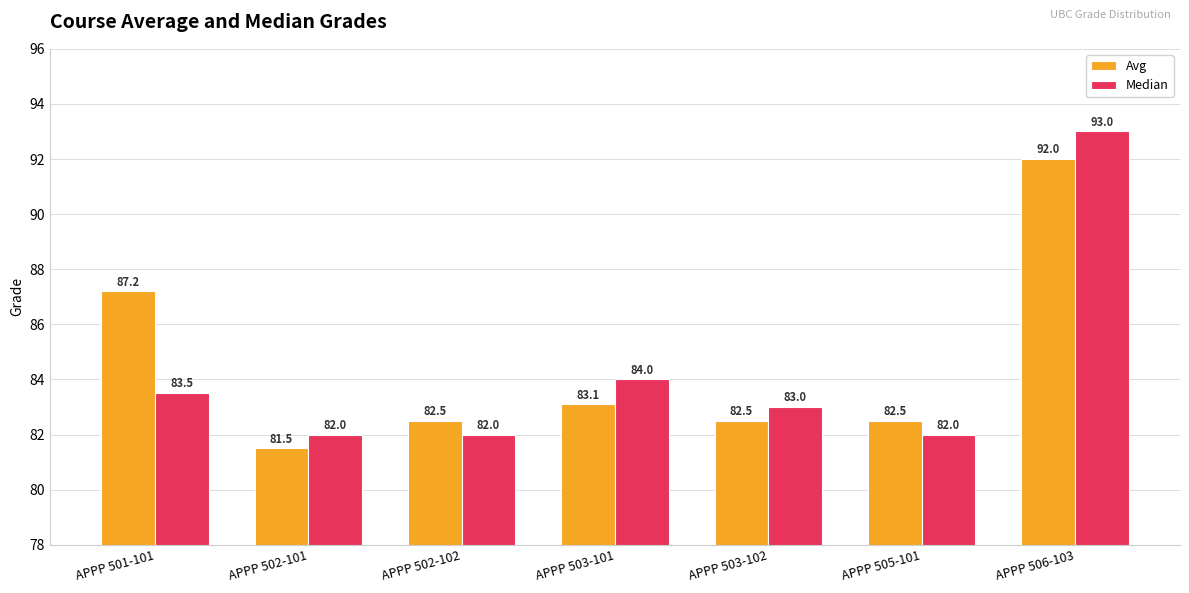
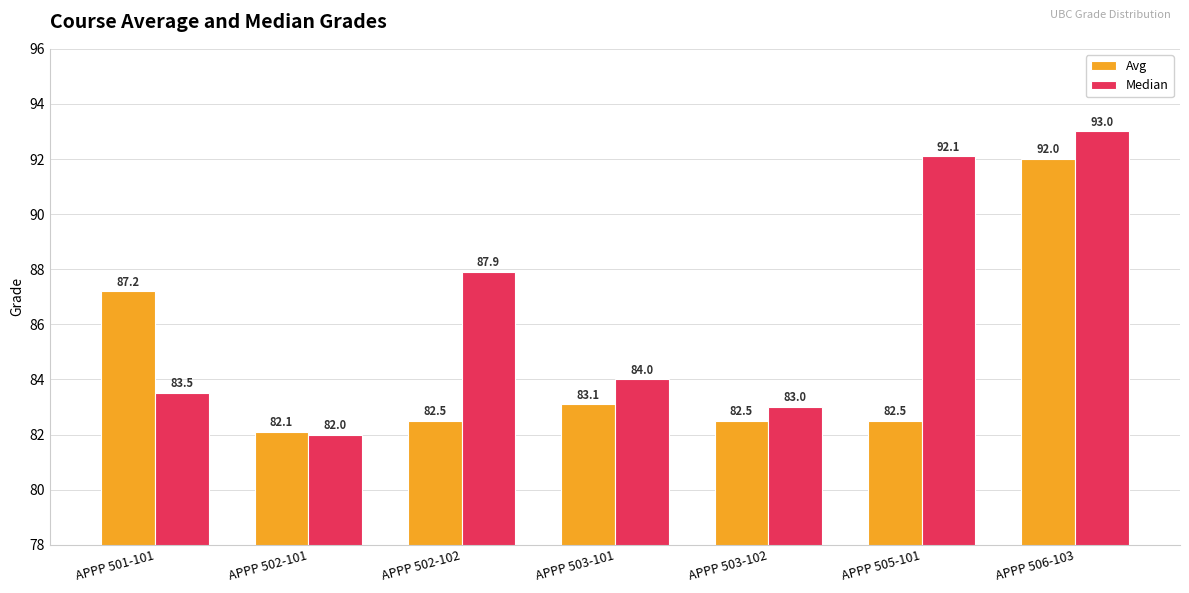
  {
    "Avg": {
      "APPP 501-101": 87.2,
-     "APPP 502-101": 81.5,
+     "APPP 502-101": 82.1,
      "APPP 502-102": 82.5,
      "APPP 503-101": 83.1,
      "APPP 503-102": 82.5,
      "APPP 505-101": 82.5,
      "APPP 506-103": 92.0
    },
    "Median": {
      "APPP 501-101": 83.5,
      "APPP 502-101": 82.0,
-     "APPP 502-102": 82.0,
+     "APPP 502-102": 87.9,
      "APPP 503-101": 84.0,
      "APPP 503-102": 83.0,
-     "APPP 505-101": 82.0,
+     "APPP 505-101": 92.1,
      "APPP 506-103": 93.0
    }
  }
